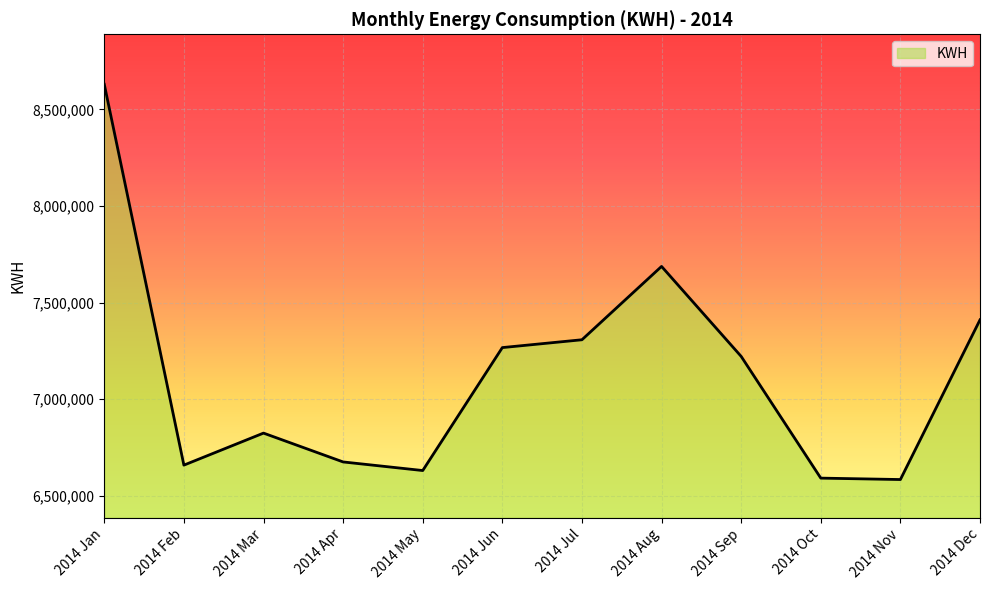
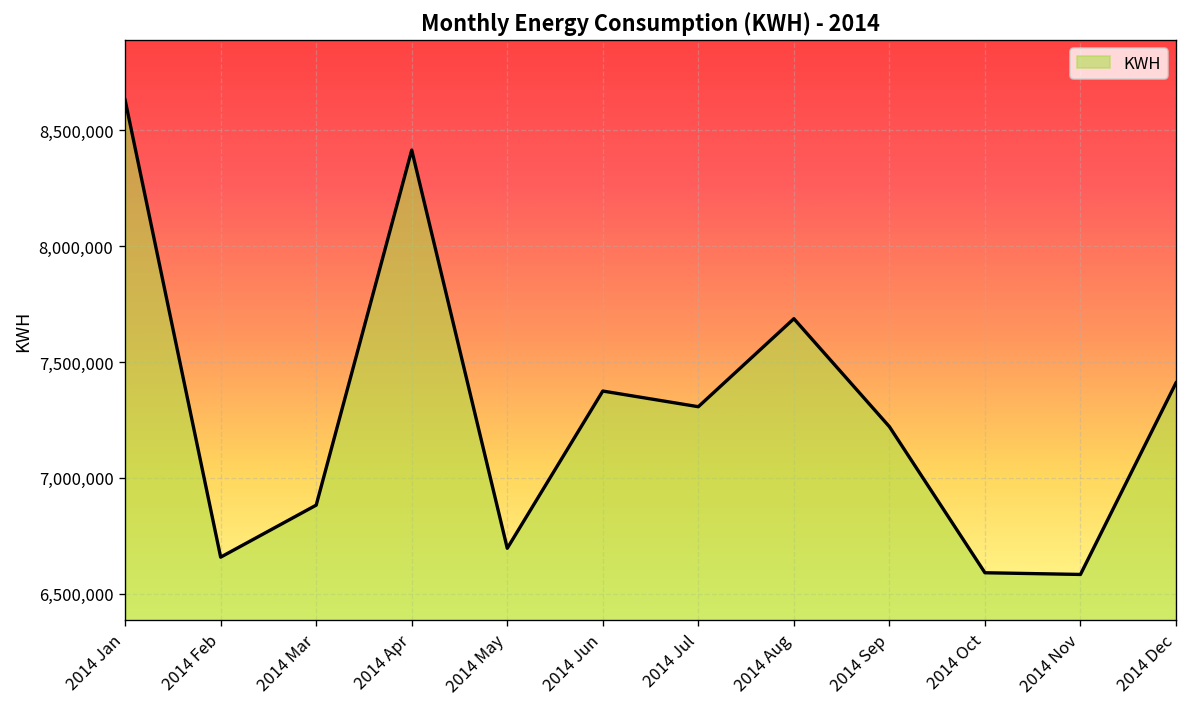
  {
    "2014 Jan": "8,630,000",
    "2014 Feb": "6,660,000",
-   "2014 Mar": "6,820,000",
-   "2014 Apr": "6,670,000",
-   "2014 May": "6,630,000",
-   "2014 Jun": "7,270,000",
+   "2014 Mar": "6,880,000",
+   "2014 Apr": "8,410,000",
+   "2014 May": "6,700,000",
+   "2014 Jun": "7,370,000",
    "2014 Jul": "7,310,000",
    "2014 Aug": "7,690,000",
    "2014 Sep": "7,220,000",
    "2014 Oct": "6,590,000",
    "2014 Nov": "6,580,000",
    "2014 Dec": "7,410,000"
  }
